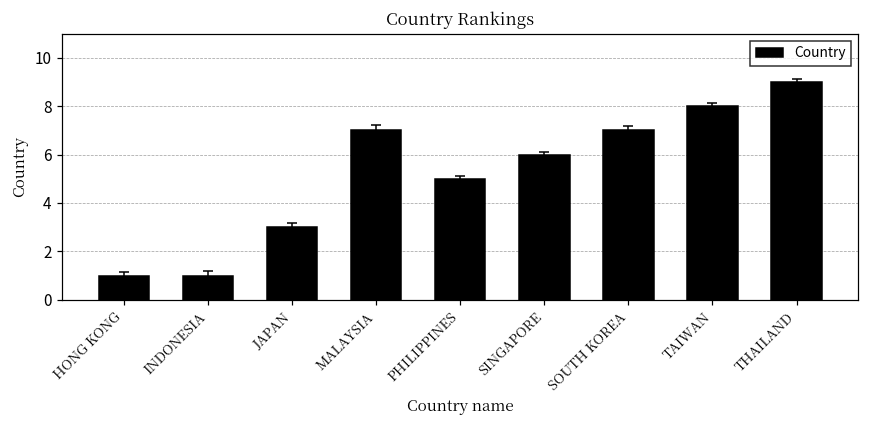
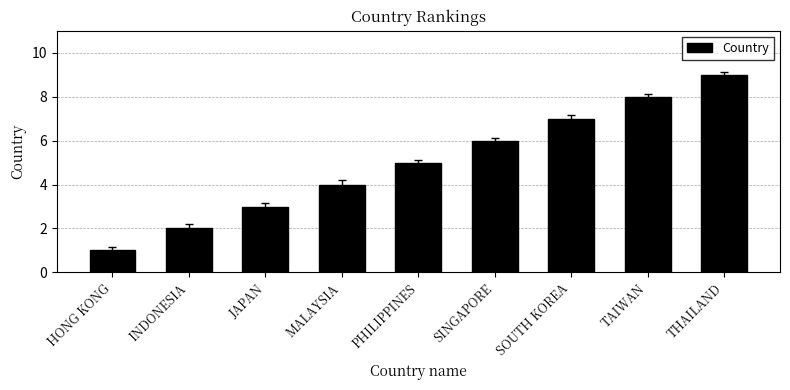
  {
    "Country": {
      "HONG KONG": 1,
-     "INDONESIA": 1,
+     "INDONESIA": 2,
      "JAPAN": 3,
-     "MALAYSIA": 7,
+     "MALAYSIA": 4,
      "PHILIPPINES": 5,
      "SINGAPORE": 6,
      "SOUTH KOREA": 7,
      "TAIWAN": 8,
      "THAILAND": 9
    }
  }
